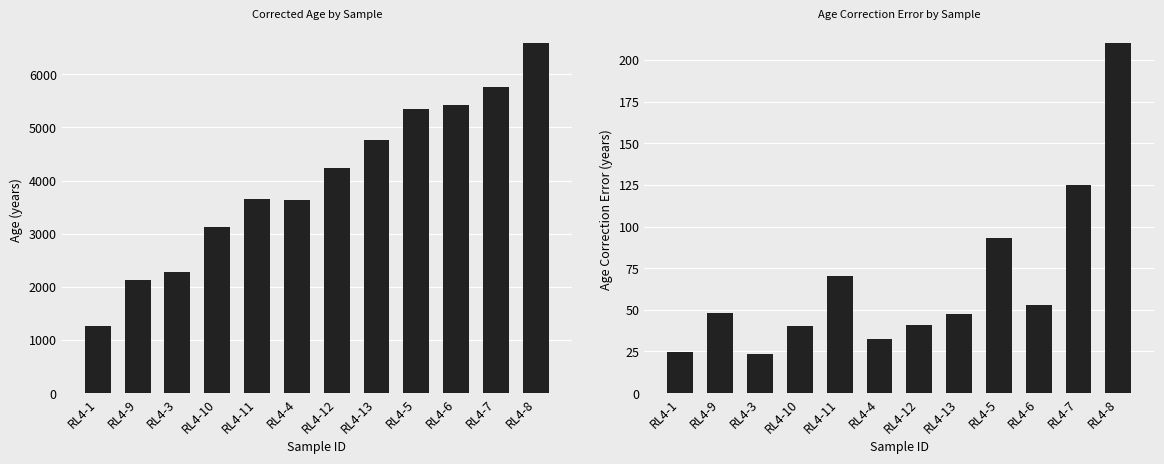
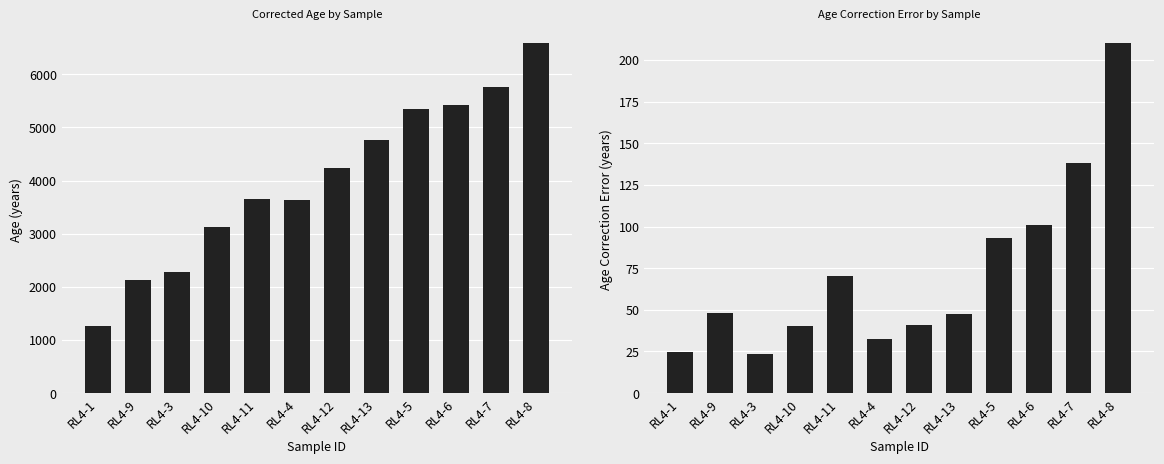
  {
    "Corrected Age by Sample": {
      "RL4-1": 1300,
      "RL4-9": 2100,
      "RL4-3": 2300,
      "RL4-10": 3100,
      "RL4-11": 3700,
      "RL4-4": 3600,
      "RL4-12": 4200,
      "RL4-13": 4800,
      "RL4-5": 5300,
      "RL4-6": 5400,
      "RL4-7": 5800,
      "RL4-8": 6600
    },
    "Age Correction Error by Sample": {
      "RL4-1": 25,
      "RL4-9": 48,
      "RL4-3": 24,
      "RL4-10": 40,
      "RL4-11": 70,
      "RL4-4": 33,
      "RL4-12": 41,
      "RL4-13": 48,
      "RL4-5": 93,
-     "RL4-6": 53,
-     "RL4-7": 125,
+     "RL4-6": 101,
+     "RL4-7": 138,
      "RL4-8": 210
    }
  }
